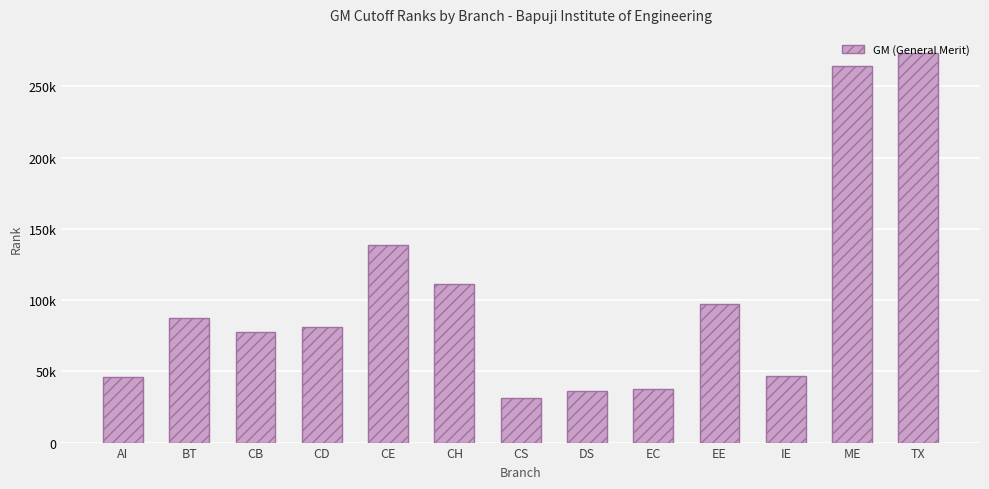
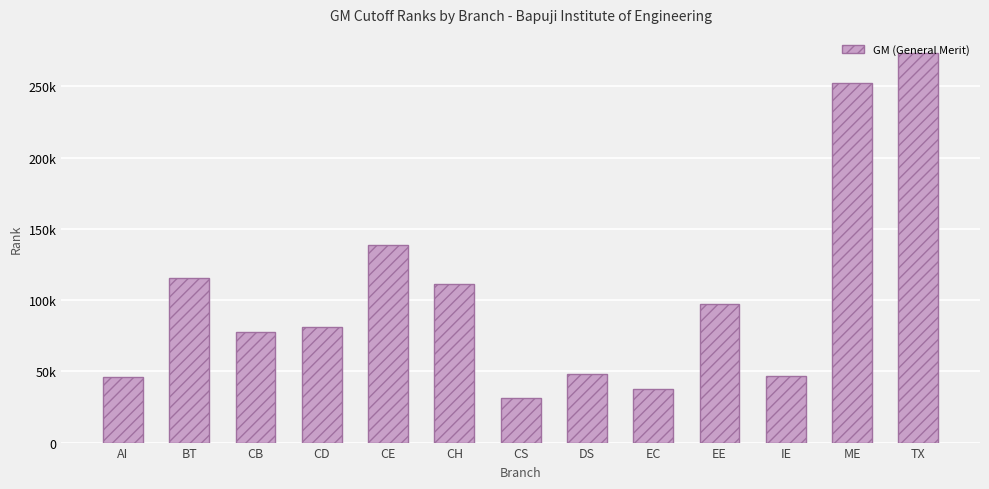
  {
    "AI": 46000,
-   "BT": 88000,
+   "BT": 115000,
    "CB": 78000,
    "CD": 81000,
    "CE": 139000,
    "CH": 112000,
    "CS": 31000,
-   "DS": 36000,
+   "DS": 48000,
    "EC": 38000,
    "EE": 97000,
    "IE": 47000,
-   "ME": 264000,
+   "ME": 252000,
    "TX": 273000
  }
